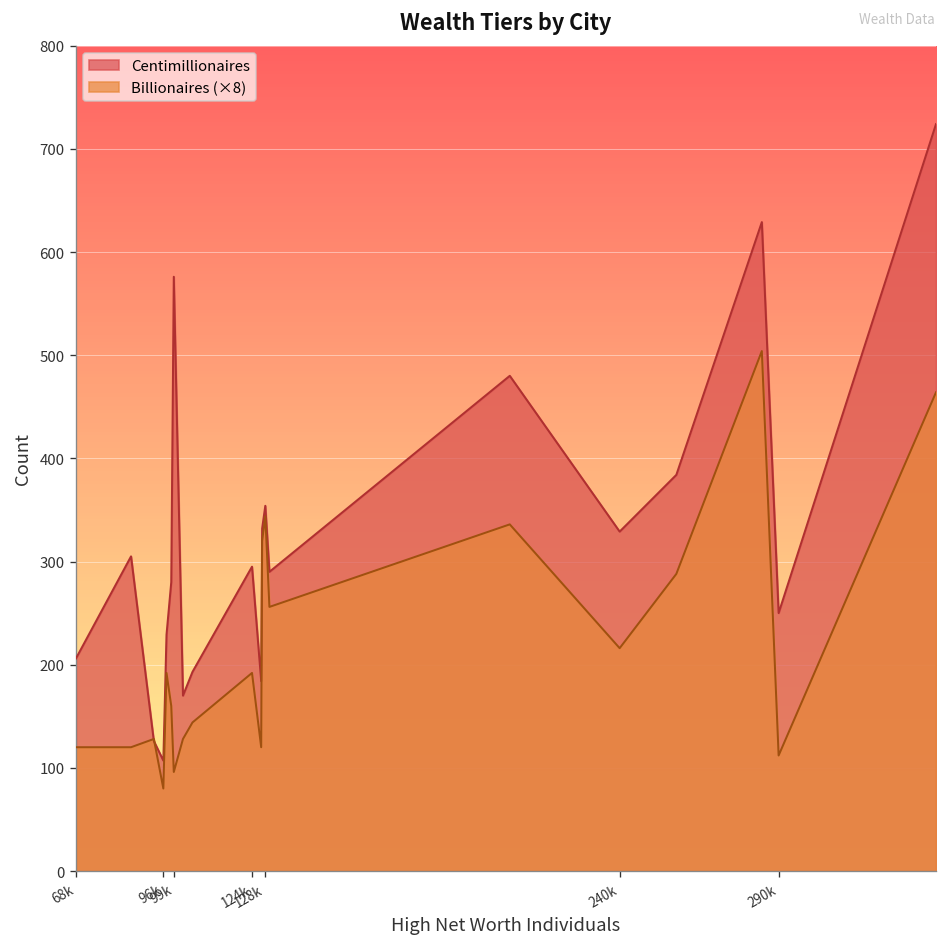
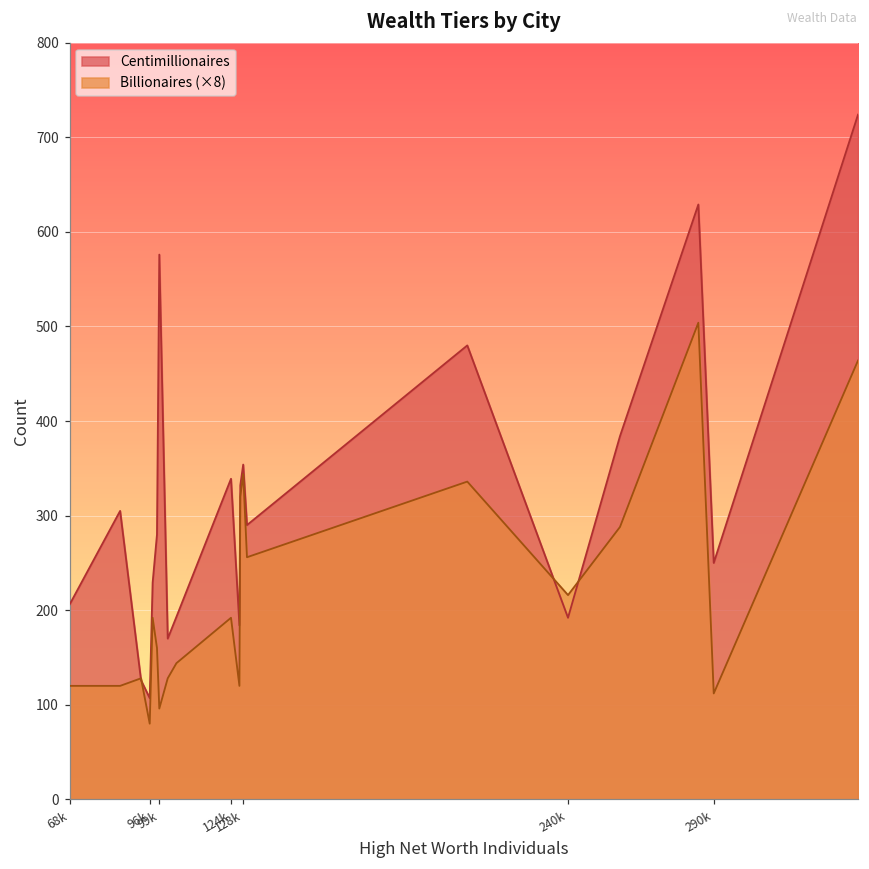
  {
    "Centimillionaires": {
      "68k": 210,
      "96k": 110,
      "99k": 580,
-     "124k": 300,
+     "124k": 340,
      "128k": 350,
-     "240k": 330,
+     "240k": 190,
      "290k": 250
    },
    "Billionaires (×8)": {
      "68k": 120,
      "96k": 80,
      "99k": 100,
      "124k": 190,
      "128k": 340,
      "240k": 220,
      "290k": 110
    }
  }
